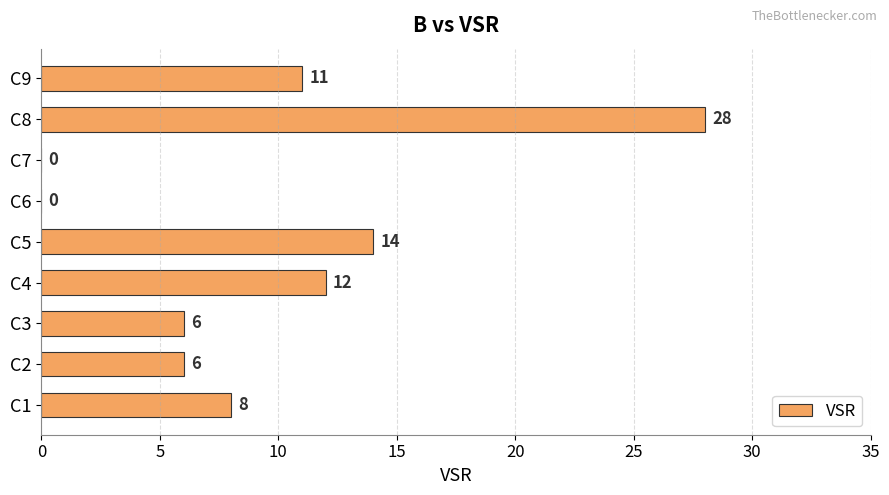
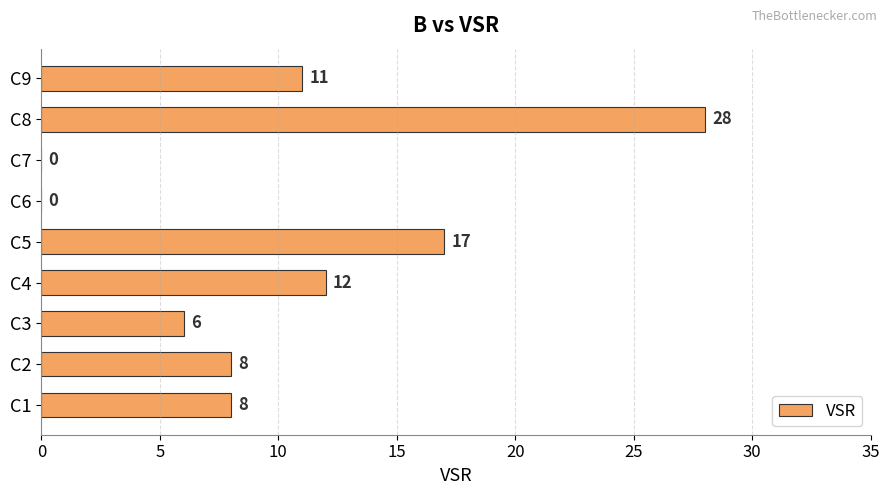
  {
    "C9": 11,
    "C8": 28,
    "C7": 0,
    "C6": 0,
-   "C5": 14,
+   "C5": 17,
    "C4": 12,
    "C3": 6,
-   "C2": 6,
+   "C2": 8,
    "C1": 8
  }
